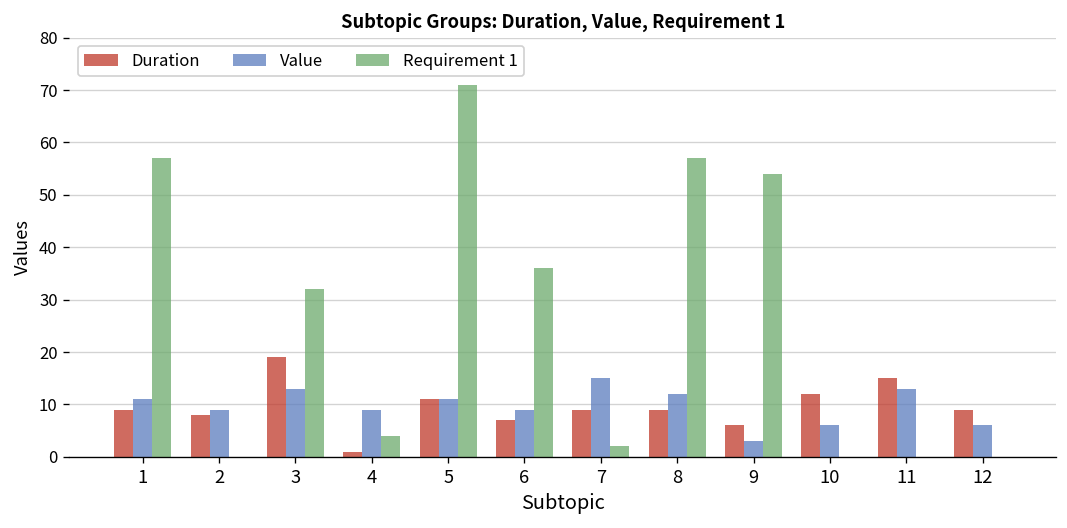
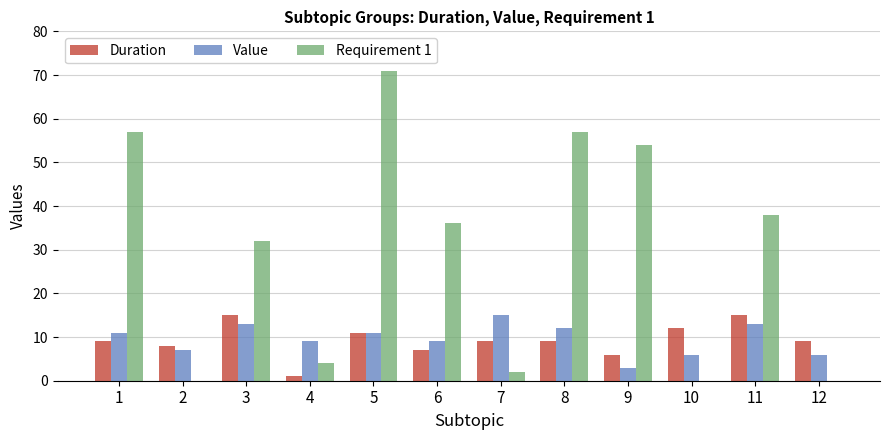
  {
    "Duration": {
      "1": 9,
      "2": 8,
-     "3": 19,
+     "3": 15,
      "4": 1,
      "5": 11,
      "6": 7,
      "7": 9,
      "8": 9,
      "9": 6,
      "10": 12,
      "11": 15,
      "12": 9
    },
    "Value": {
      "1": 11,
-     "2": 9,
+     "2": 7,
      "3": 13,
      "4": 9,
      "5": 11,
      "6": 9,
      "7": 15,
      "8": 12,
      "9": 3,
      "10": 6,
      "11": 13,
      "12": 6
    },
    "Requirement 1": {
      "1": 57,
      "2": 0,
      "3": 32,
      "4": 4,
      "5": 71,
      "6": 36,
      "7": 2,
      "8": 57,
      "9": 54,
      "10": 0,
-     "11": 0,
+     "11": 38,
      "12": 0
    }
  }
